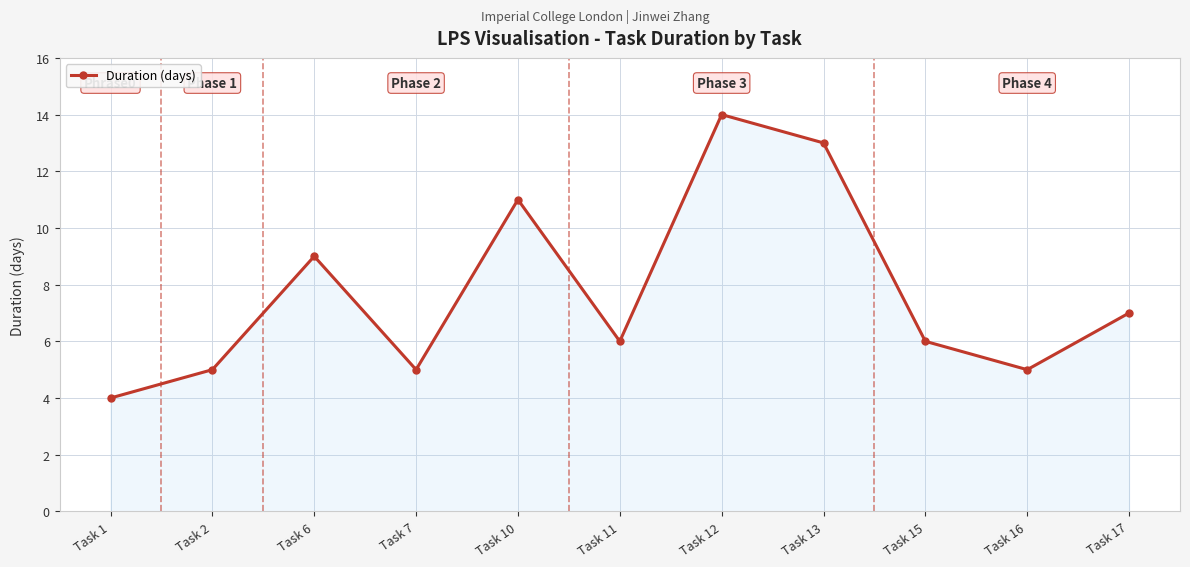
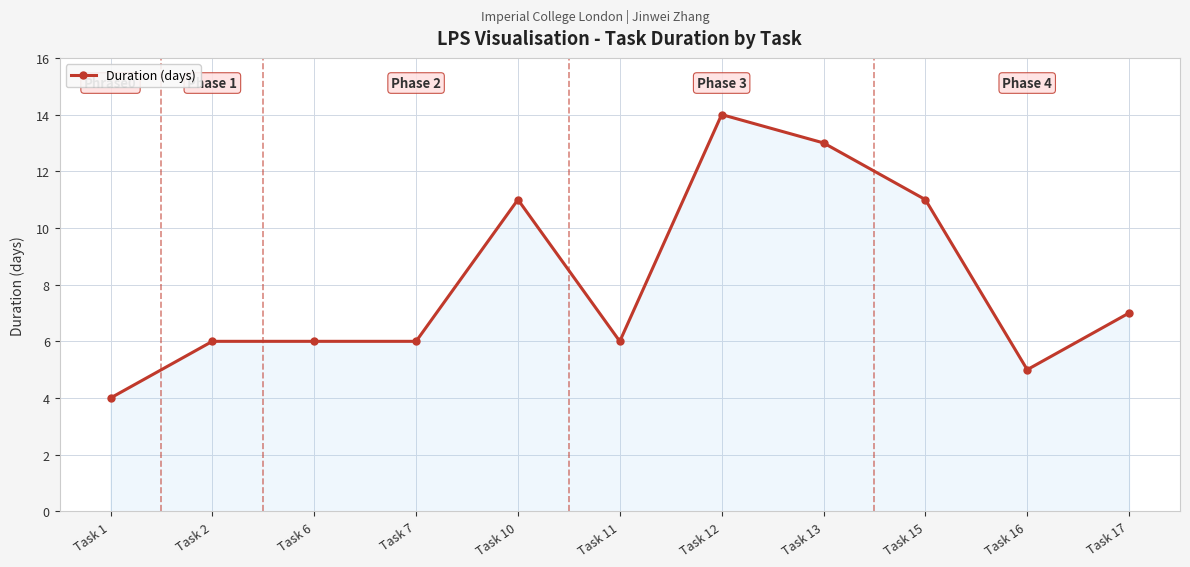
  {
    "Task 1": 4,
-   "Task 2": 5,
-   "Task 6": 9,
-   "Task 7": 5,
+   "Task 2": 6,
+   "Task 6": 6,
+   "Task 7": 6,
    "Task 10": 11,
    "Task 11": 6,
    "Task 13": 13,
-   "Task 15": 6,
+   "Task 15": 11,
    "Task 16": 5,
    "Task 17": 7
  }
